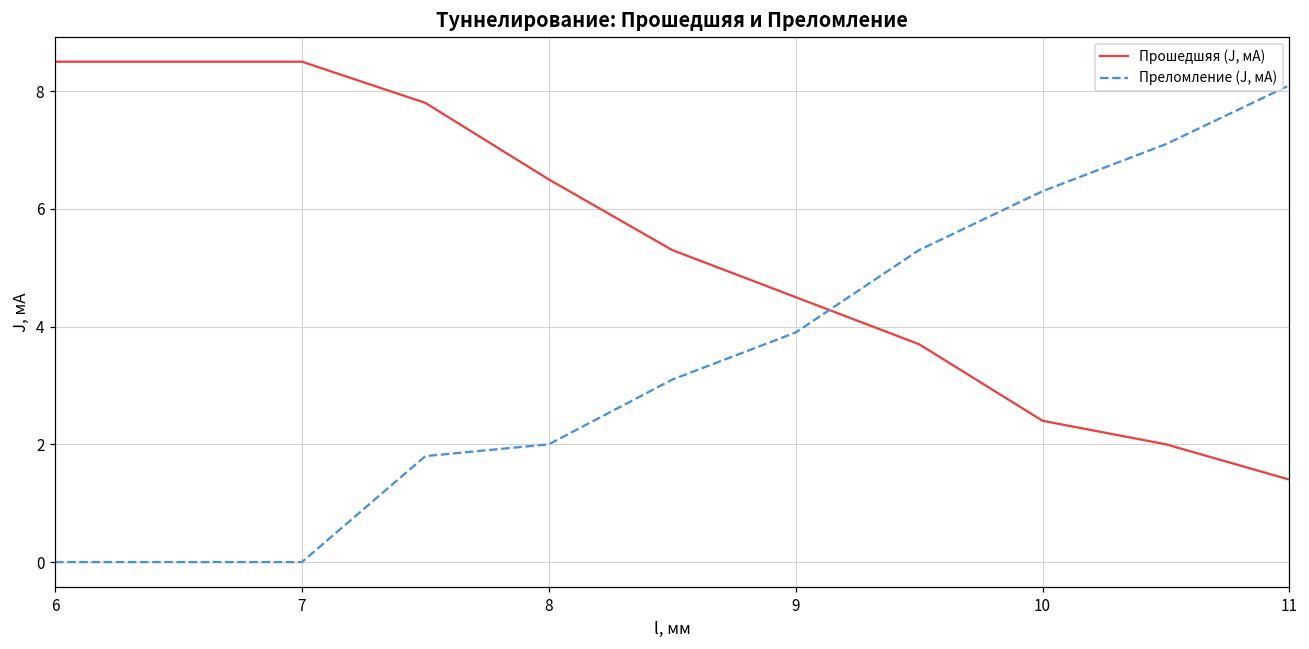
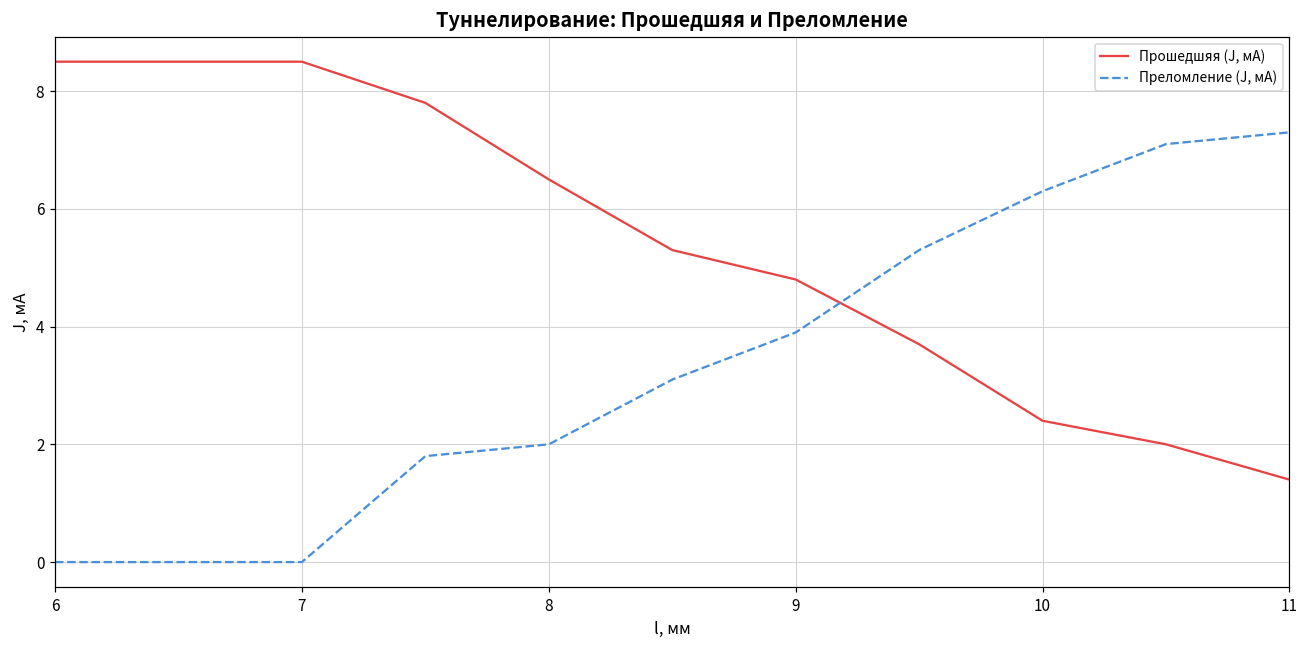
  {
    "Прошедшяя (J, мА)": {
      "6": 8.5,
      "7": 8.5,
      "8": 6.5,
-     "9": 4.5,
+     "9": 4.8,
      "10": 2.4,
      "11": 1.4
    },
    "Преломление (J, мА)": {
      "6": 0.0,
      "7": 0.0,
      "8": 2.0,
      "9": 3.9,
      "10": 6.3,
-     "11": 8.1
+     "11": 7.3
    }
  }
